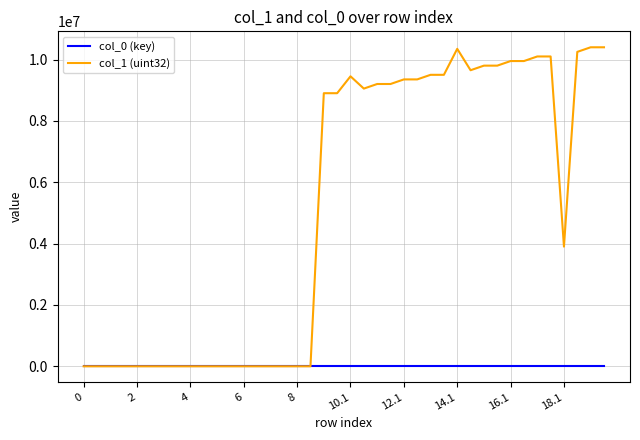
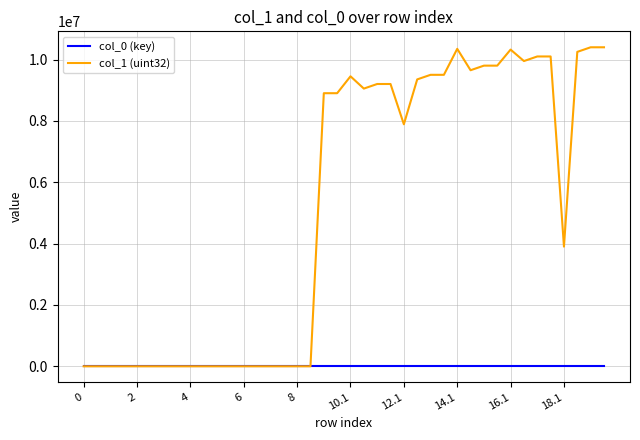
  {
    "col_0 (key)": {
      "10.1": 0,
      "12.1": 0,
      "14.1": 0,
      "16.1": 0,
      "18.1": 0
    },
    "col_1 (uint32)": {
      "10.1": 9500000,
-     "12.1": 9400000,
+     "12.1": 7900000,
      "14.1": 10300000,
-     "16.1": 10000000,
+     "16.1": 10300000,
      "18.1": 3900000
    }
  }
